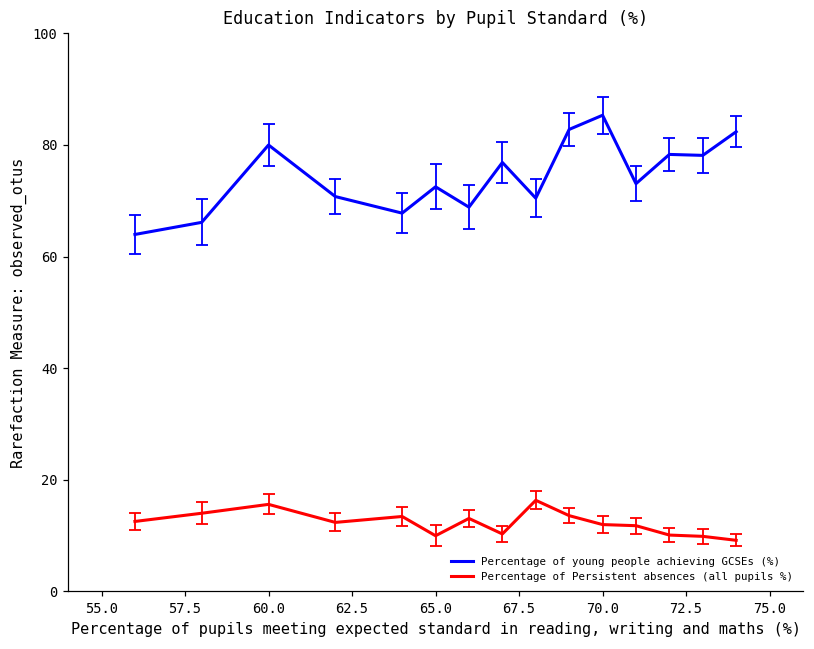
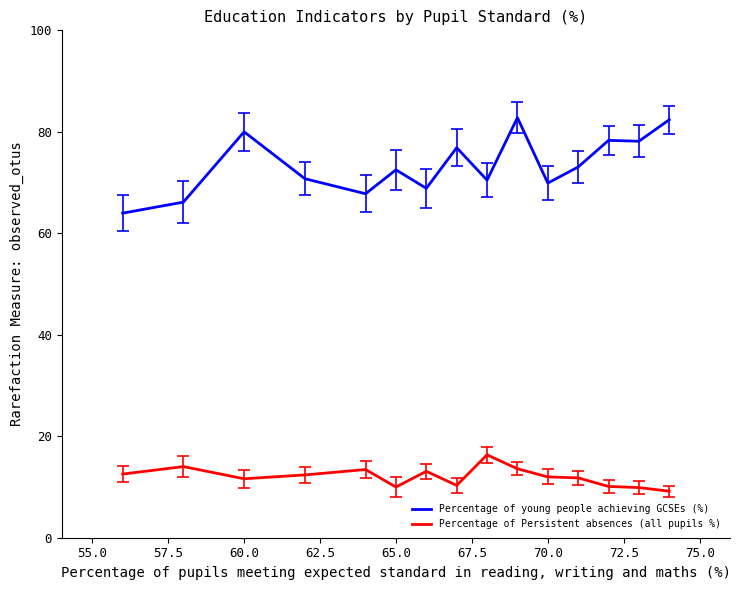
  {
    "Percentage of young people achieving GCSEs (%)": {
      "60.0": 80,
      "65.0": 73,
-     "70.0": 85
+     "70.0": 70
    },
    "Percentage of Persistent absences (all pupils %)": {
-     "60.0": 16,
+     "60.0": 12,
      "65.0": 10,
      "70.0": 12
    }
  }
